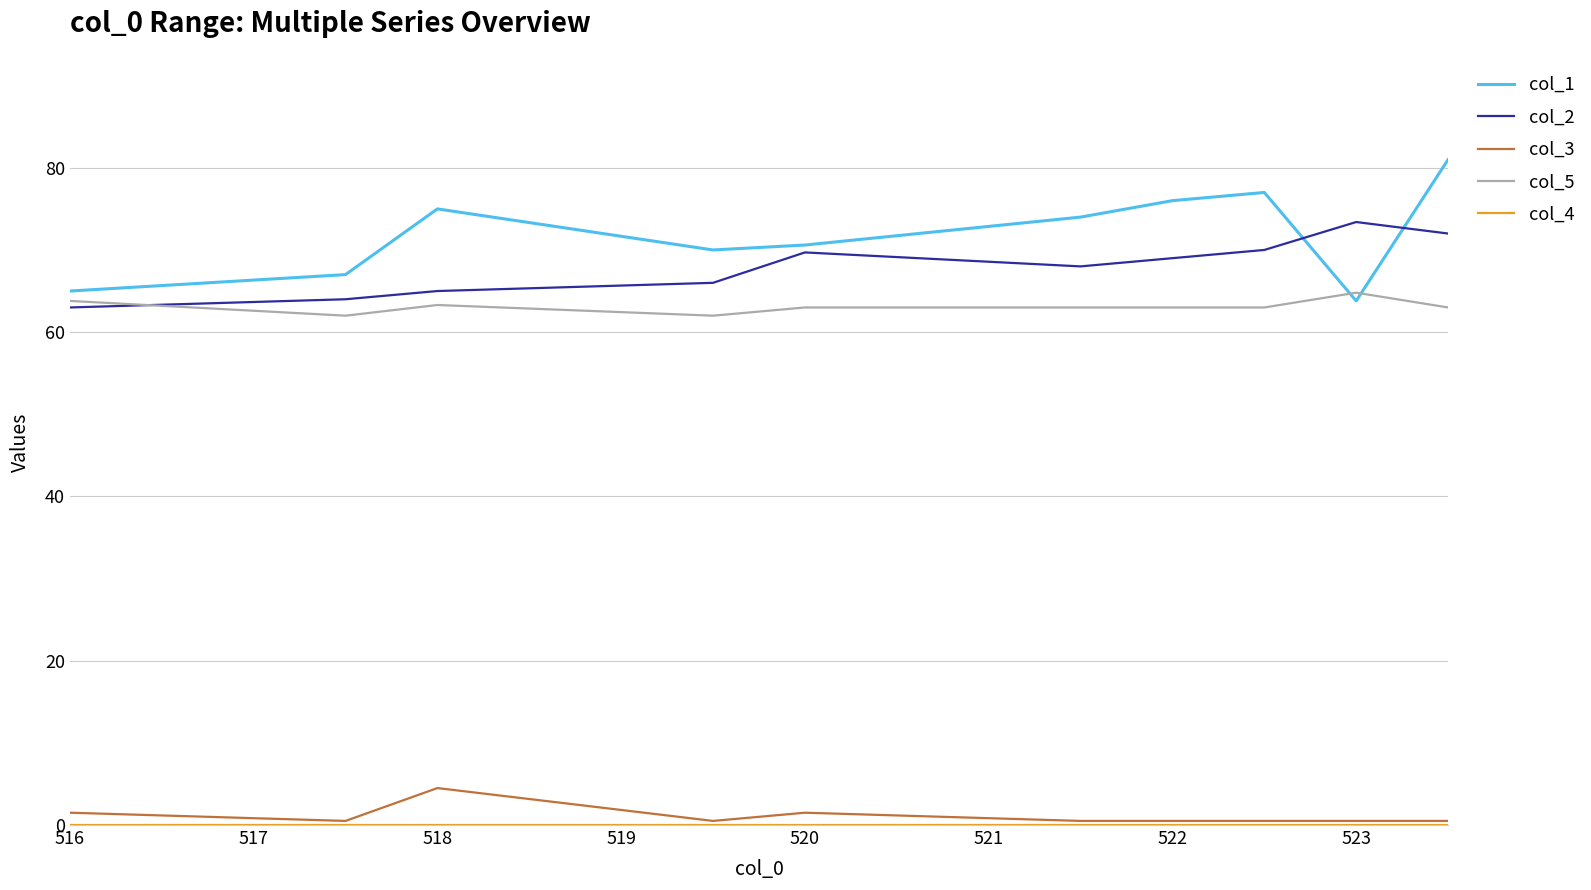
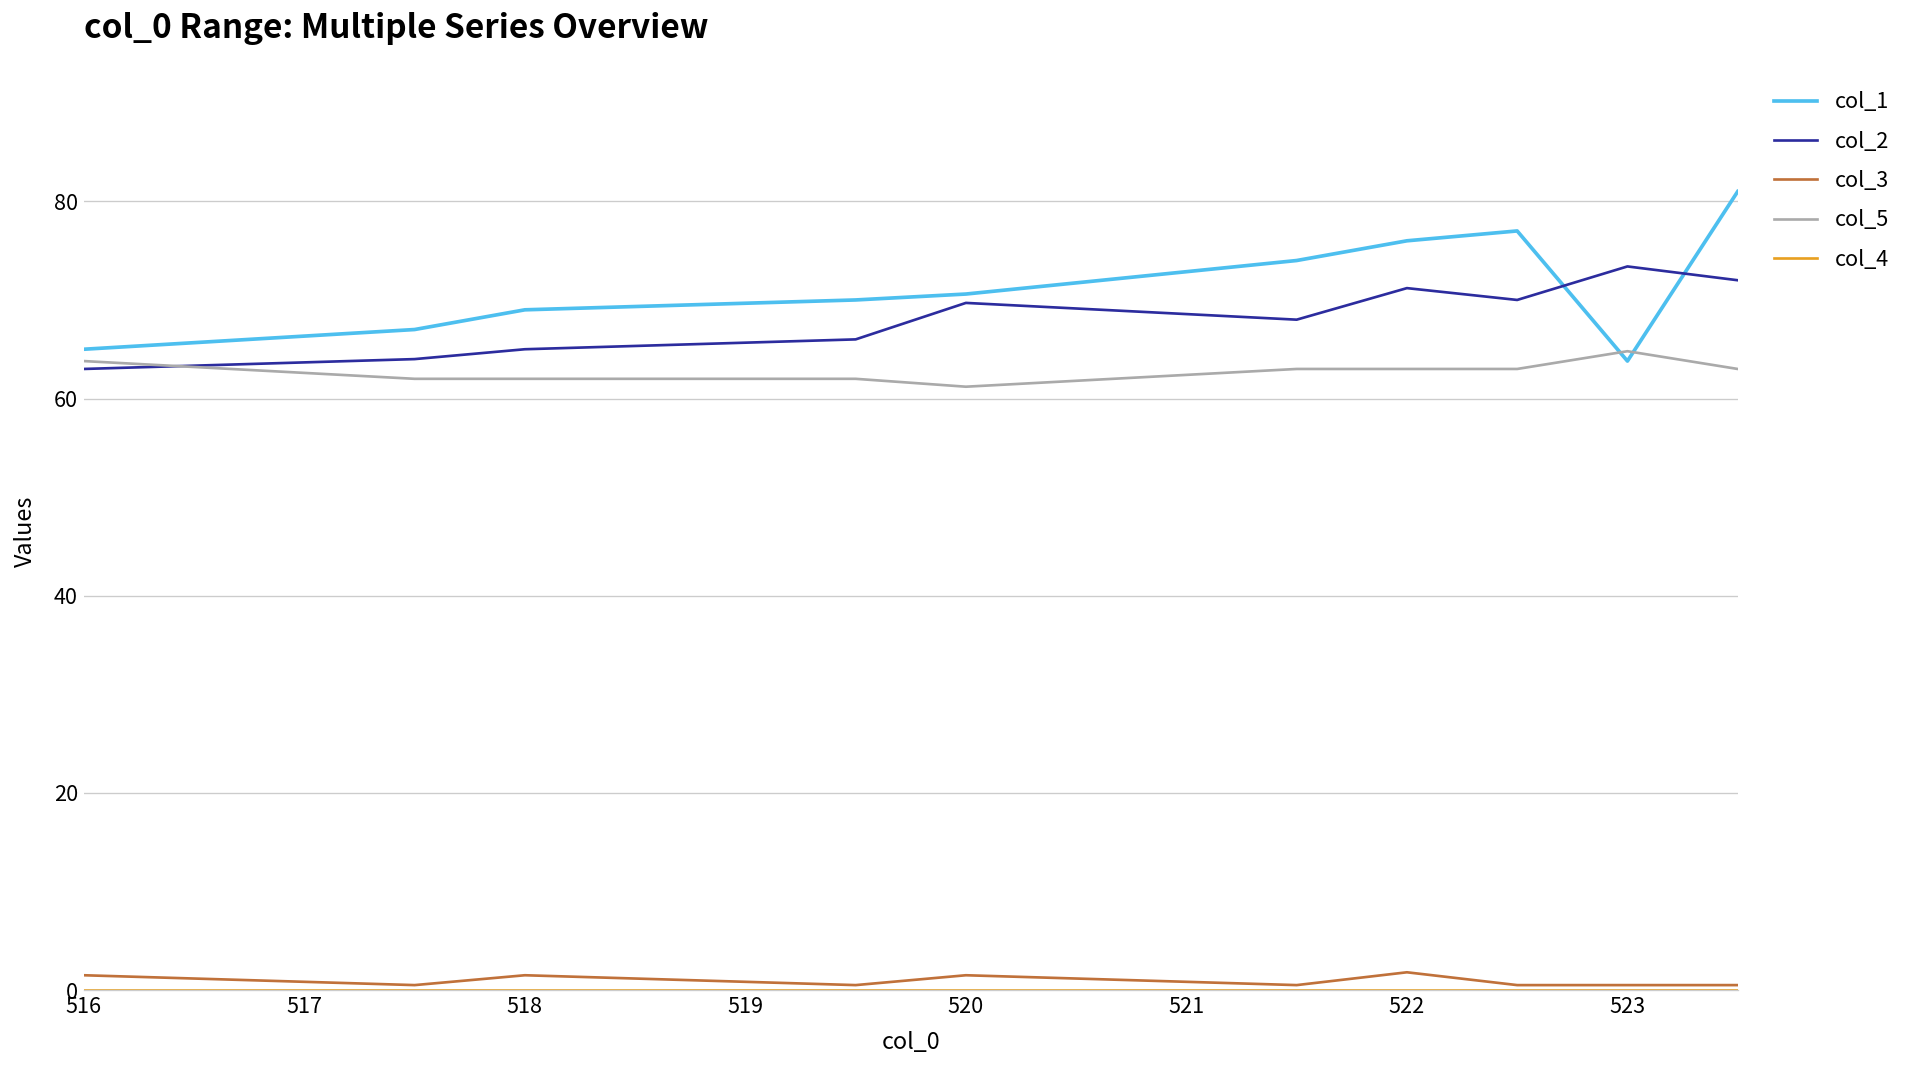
  {
    "col_1": {
      "516": 65,
-     "518": 75,
+     "518": 69,
      "520": 71,
      "522": 76,
      "523": 64
    },
    "col_2": {
      "516": 63,
      "518": 65,
      "520": 70,
-     "522": 69,
+     "522": 71,
      "523": 73
    },
    "col_3": {
      "516": 2,
-     "518": 5,
+     "518": 2,
      "520": 2,
-     "522": 1,
+     "522": 2,
      "523": 1
    },
    "col_5": {
      "516": 64,
-     "518": 63,
-     "520": 63,
+     "518": 62,
+     "520": 61,
      "522": 63,
      "523": 65
    },
    "col_4": {
      "516": 0,
      "518": 0,
      "520": 0,
      "522": 0,
      "523": 0
    }
  }
